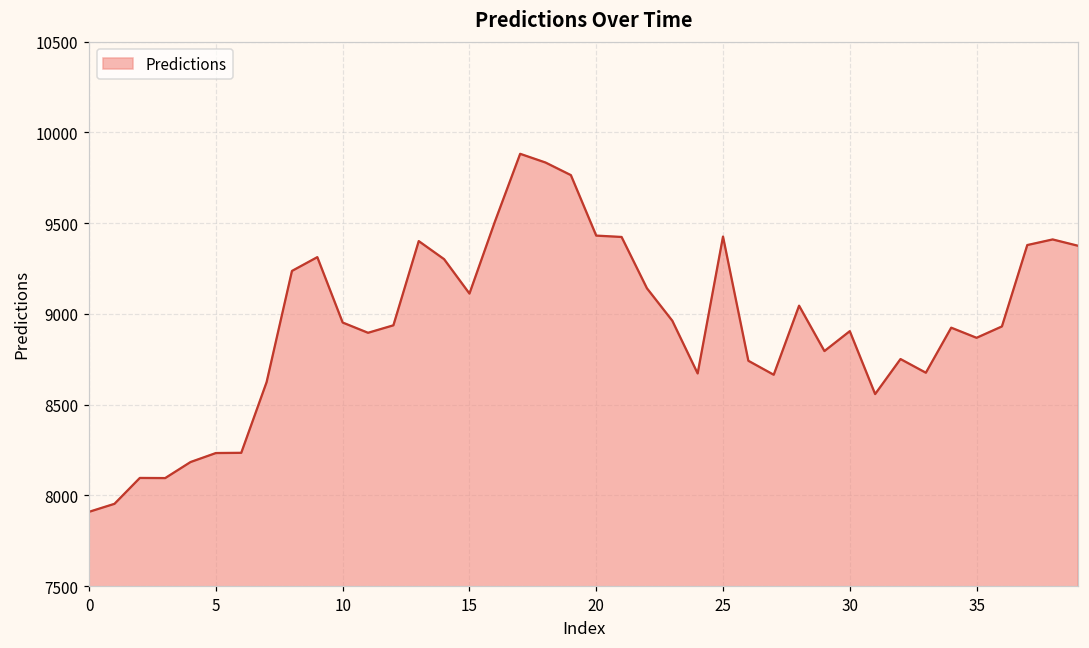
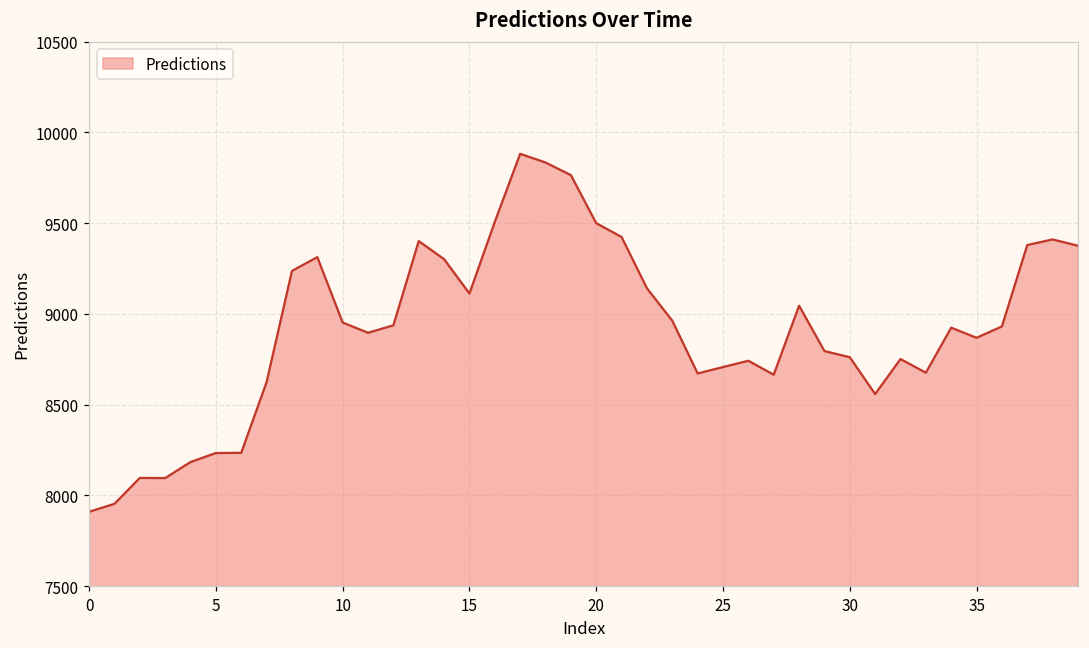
  {
    "0": 7910,
    "5": 8230,
    "10": 8950,
    "15": 9110,
-   "20": 9430,
-   "25": 9430,
-   "30": 8900,
+   "20": 9500,
+   "25": 8710,
+   "30": 8760,
    "35": 8870
  }
